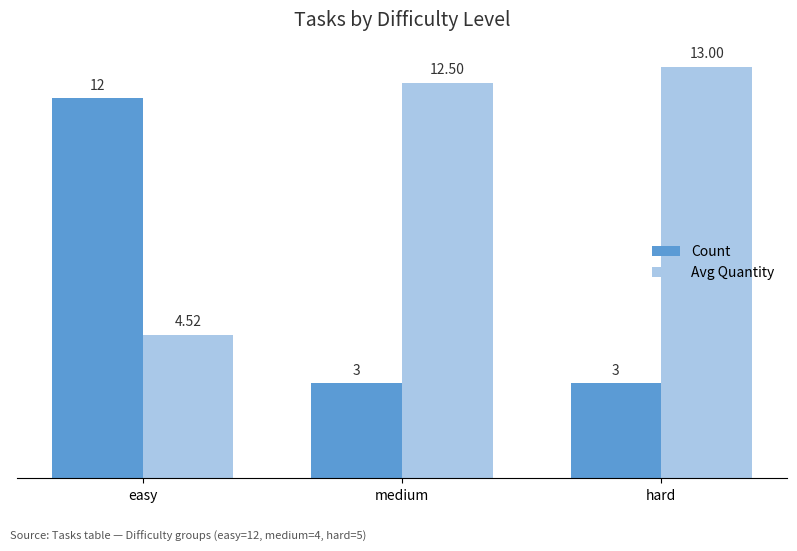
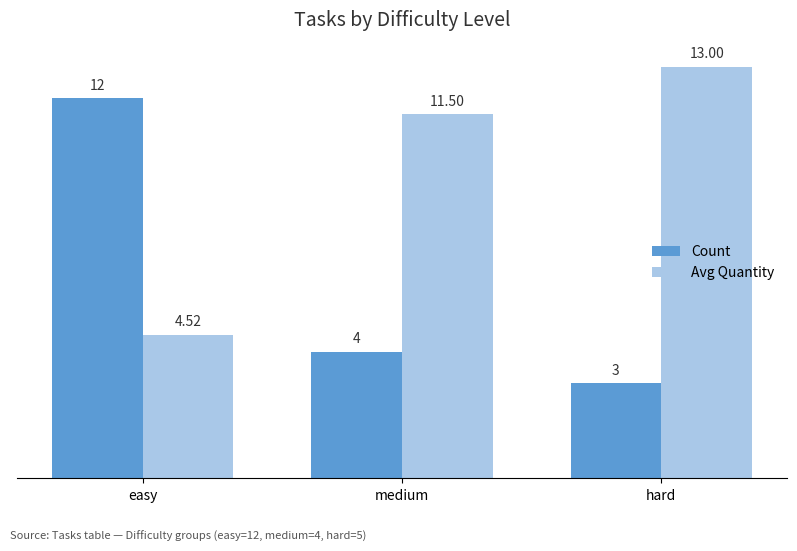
  {
    "Count": {
      "easy": 12,
-     "medium": 3,
+     "medium": 4,
      "hard": 3
    },
    "Avg Quantity": {
      "easy": 4.52,
-     "medium": 12.50,
+     "medium": 11.50,
      "hard": 13.00
    }
  }
